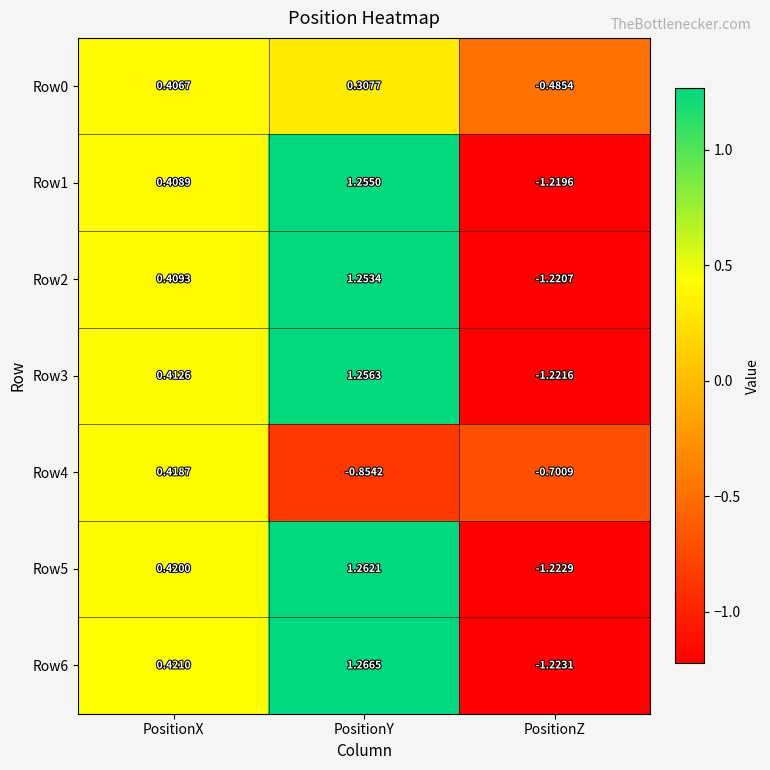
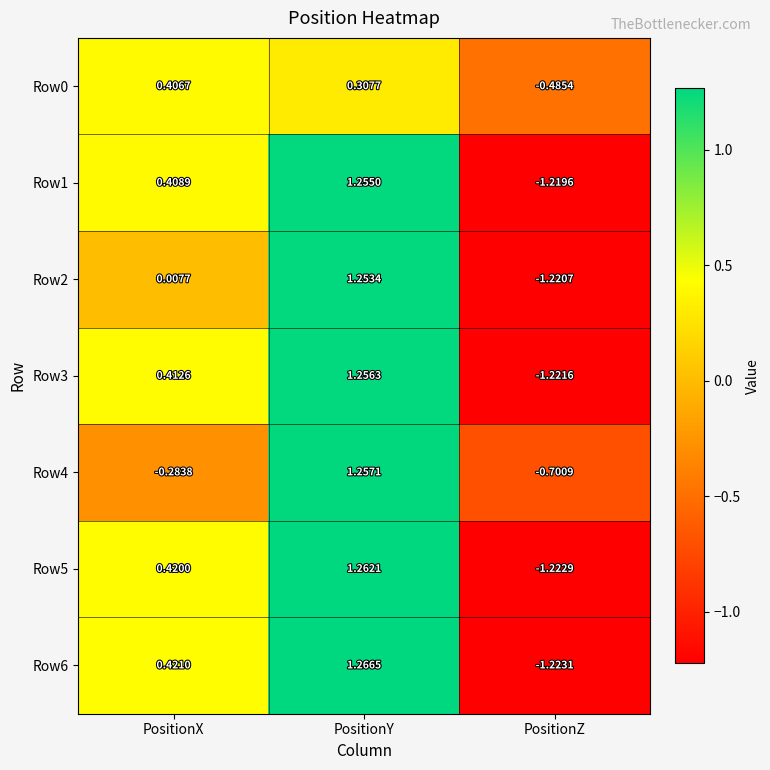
  {
    "Row0": {
      "PositionX": 0.4067,
      "PositionY": 0.3077,
      "PositionZ": -0.4854
    },
    "Row1": {
      "PositionX": 0.4089,
      "PositionY": 1.2550,
      "PositionZ": -1.2196
    },
    "Row2": {
-     "PositionX": 0.4093,
+     "PositionX": 0.0077,
      "PositionY": 1.2534,
      "PositionZ": -1.2207
    },
    "Row3": {
      "PositionX": 0.4126,
      "PositionY": 1.2563,
      "PositionZ": -1.2216
    },
    "Row4": {
-     "PositionX": 0.4187,
-     "PositionY": -0.8542,
+     "PositionX": -0.2838,
+     "PositionY": 1.2571,
      "PositionZ": -0.7009
    },
    "Row5": {
      "PositionX": 0.4200,
      "PositionY": 1.2621,
      "PositionZ": -1.2229
    },
    "Row6": {
      "PositionX": 0.4210,
      "PositionY": 1.2665,
      "PositionZ": -1.2231
    }
  }
